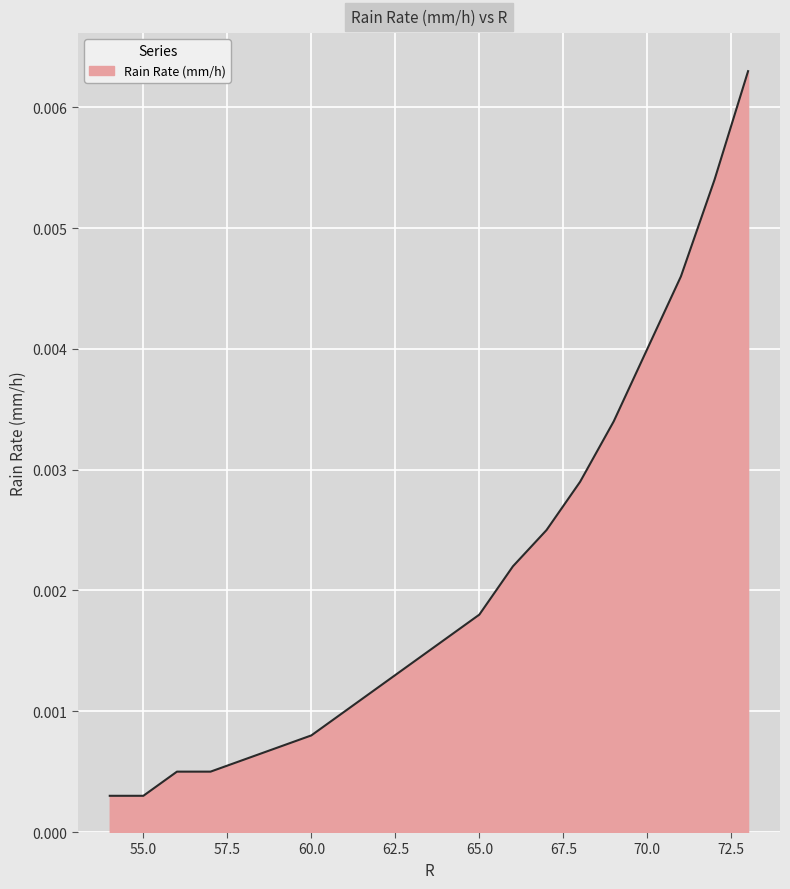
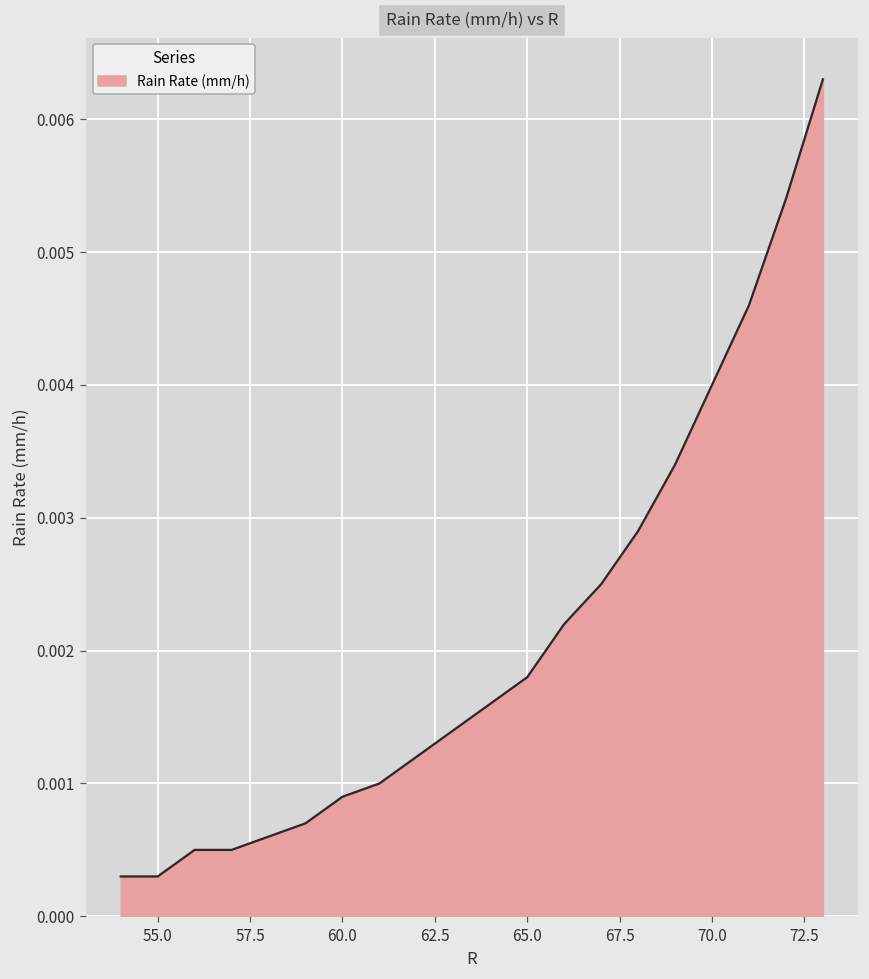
  {
    "55.0": 0.0003,
-   "60.0": 0.0008,
+   "60.0": 0.0009,
    "65.0": 0.0018,
    "70.0": 0.0040
  }
